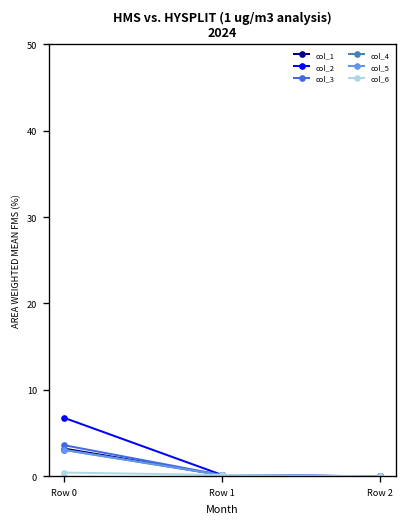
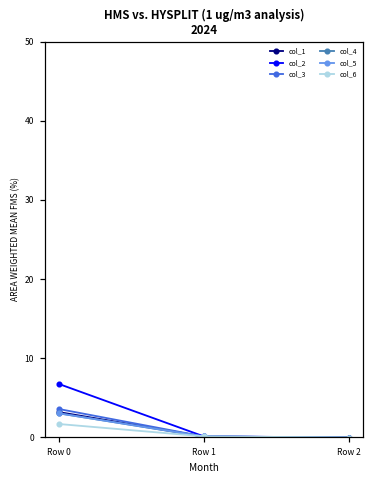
  {
    "col_2": {
      "Row 0": 7
    },
    "col_6": {
-     "Row 0": 0
+     "Row 0": 2
    }
  }
